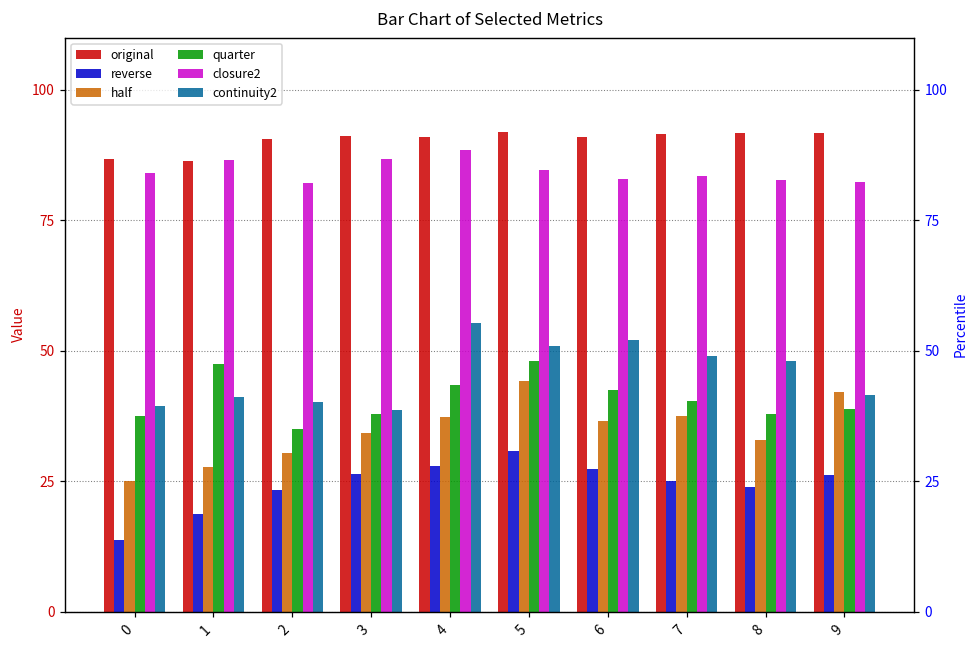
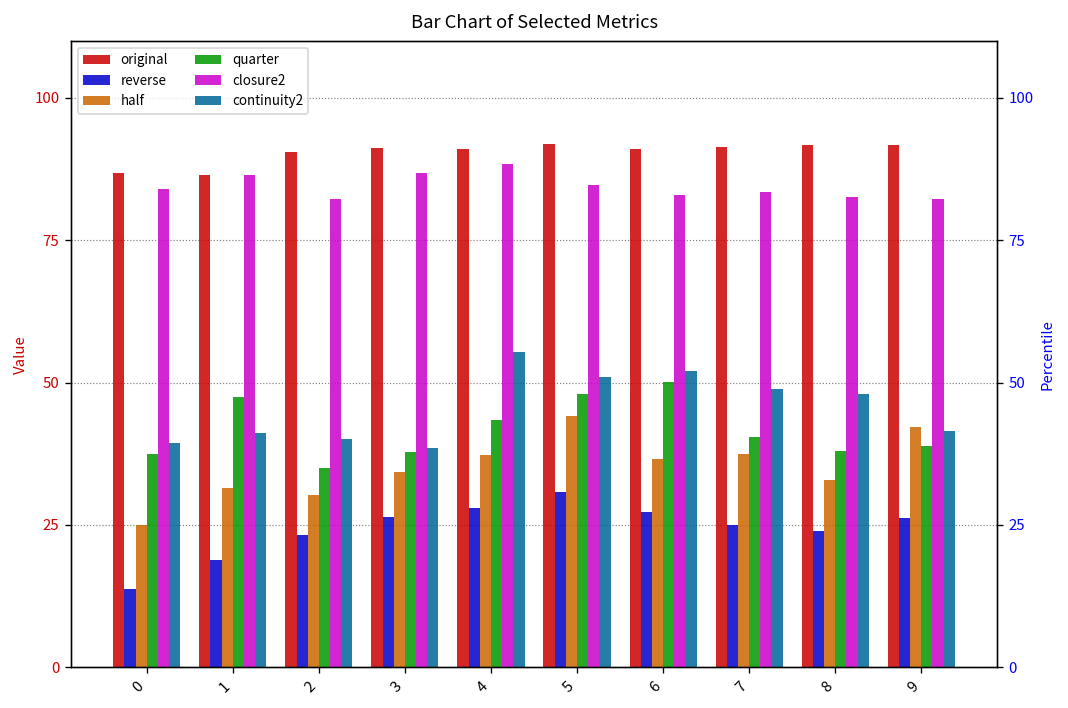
  {
    "original": {
      "0": 87,
      "1": 86,
      "2": 91,
      "3": 91,
      "4": 91,
      "5": 92,
      "6": 91,
      "7": 91,
      "8": 92,
      "9": 92
    },
    "reverse": {
      "0": 14,
      "1": 19,
      "2": 23,
      "3": 26,
      "4": 28,
      "5": 31,
      "6": 27,
      "7": 25,
      "8": 24,
      "9": 26
    },
    "half": {
      "0": 25,
-     "1": 28,
+     "1": 32,
      "2": 30,
      "3": 34,
      "4": 37,
      "5": 44,
      "6": 37,
      "7": 37,
      "8": 33,
      "9": 42
    },
    "quarter": {
      "0": 37,
      "1": 47,
      "2": 35,
      "3": 38,
      "4": 43,
      "5": 48,
-     "6": 43,
+     "6": 50,
      "7": 40,
      "8": 38,
      "9": 39
    },
    "closure2": {
      "0": 84,
      "1": 87,
      "2": 82,
      "3": 87,
      "4": 88,
      "5": 85,
      "6": 83,
      "7": 83,
      "8": 83,
      "9": 82
    },
    "continuity2": {
      "0": 39,
      "1": 41,
      "2": 40,
      "3": 39,
      "4": 55,
      "5": 51,
      "6": 52,
      "7": 49,
      "8": 48,
      "9": 42
    }
  }
